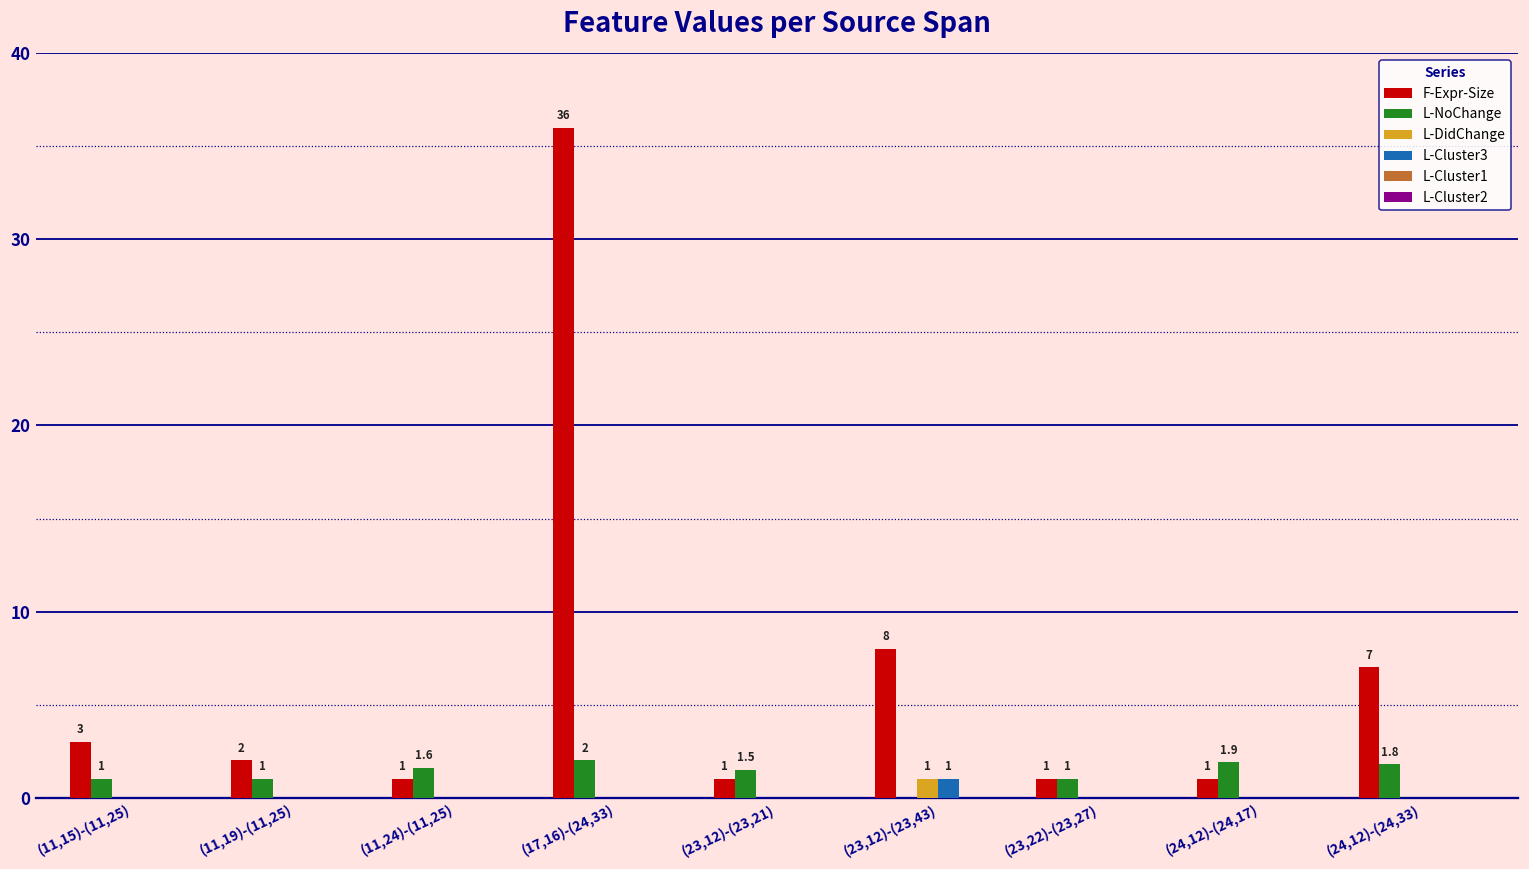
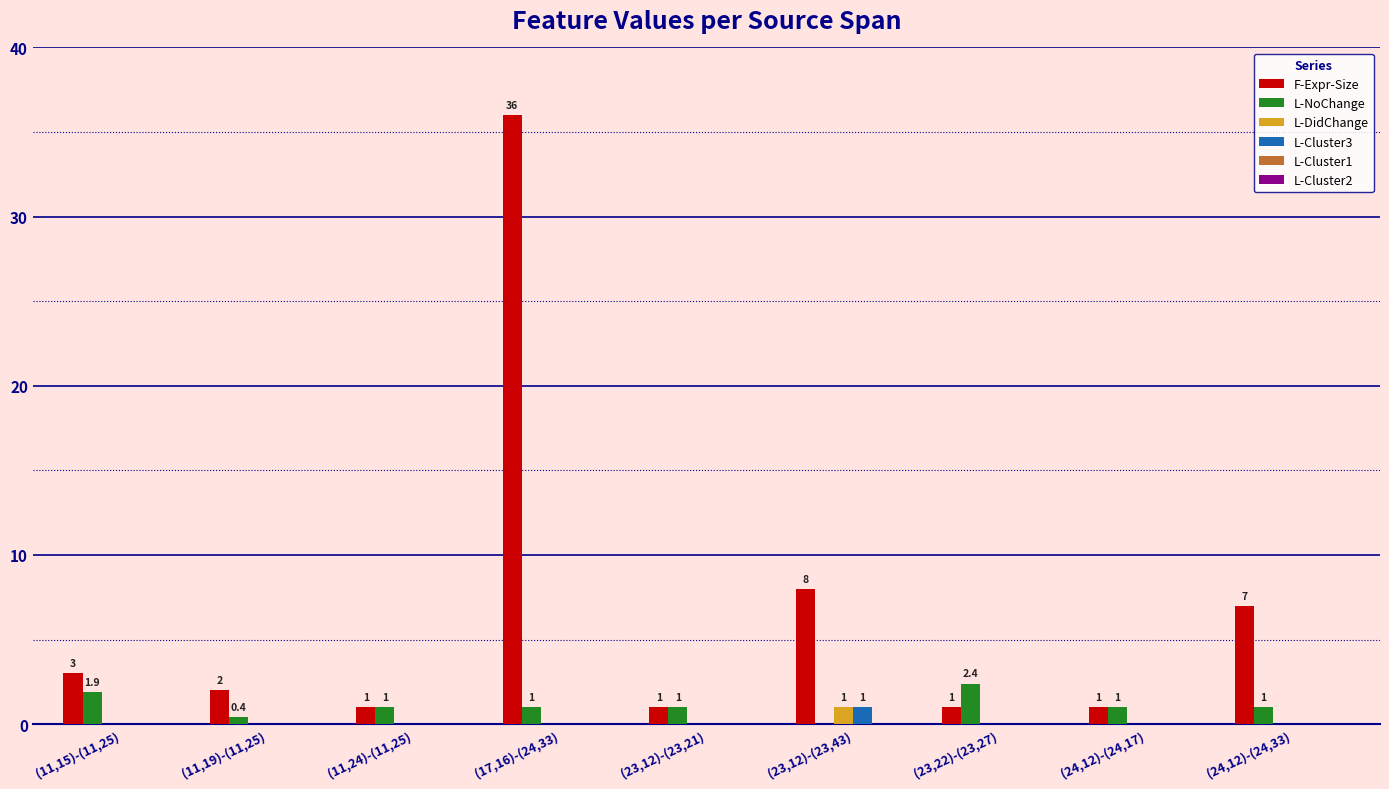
  {
    "F-Expr-Size": {
      "(11,15)-(11,25)": 3,
      "(11,19)-(11,25)": 2,
      "(11,24)-(11,25)": 1,
      "(17,16)-(24,33)": 36,
      "(23,12)-(23,21)": 1,
      "(23,12)-(23,43)": 8,
      "(23,22)-(23,27)": 1,
      "(24,12)-(24,17)": 1,
      "(24,12)-(24,33)": 7
    },
    "L-NoChange": {
-     "(11,15)-(11,25)": 1,
-     "(11,19)-(11,25)": 1,
-     "(11,24)-(11,25)": 1.6,
-     "(17,16)-(24,33)": 2,
-     "(23,12)-(23,21)": 1.5,
-     "(23,22)-(23,27)": 1,
-     "(24,12)-(24,17)": 1.9,
-     "(24,12)-(24,33)": 1.8
+     "(11,15)-(11,25)": 1.9,
+     "(11,19)-(11,25)": 0.4,
+     "(11,24)-(11,25)": 1,
+     "(17,16)-(24,33)": 1,
+     "(23,12)-(23,21)": 1,
+     "(23,22)-(23,27)": 2.4,
+     "(24,12)-(24,17)": 1,
+     "(24,12)-(24,33)": 1
    },
    "L-DidChange": {
      "(23,12)-(23,43)": 1
    },
    "L-Cluster3": {
      "(23,12)-(23,43)": 1
    },
    "L-Cluster1": {
      "(11,15)-(11,25)": 0.0,
      "(11,19)-(11,25)": 0.0,
      "(11,24)-(11,25)": 0.0,
      "(17,16)-(24,33)": 0.0,
      "(23,12)-(23,21)": 0.0,
      "(23,12)-(23,43)": 0.0,
      "(23,22)-(23,27)": 0.0,
      "(24,12)-(24,17)": 0.0,
      "(24,12)-(24,33)": 0.0
    },
    "L-Cluster2": {
      "(11,15)-(11,25)": 0.0,
      "(11,19)-(11,25)": 0.0,
      "(11,24)-(11,25)": 0.0,
      "(17,16)-(24,33)": 0.0,
      "(23,12)-(23,21)": 0.0,
      "(23,12)-(23,43)": 0.0,
      "(23,22)-(23,27)": 0.0,
      "(24,12)-(24,17)": 0.0,
      "(24,12)-(24,33)": 0.0
    }
  }
